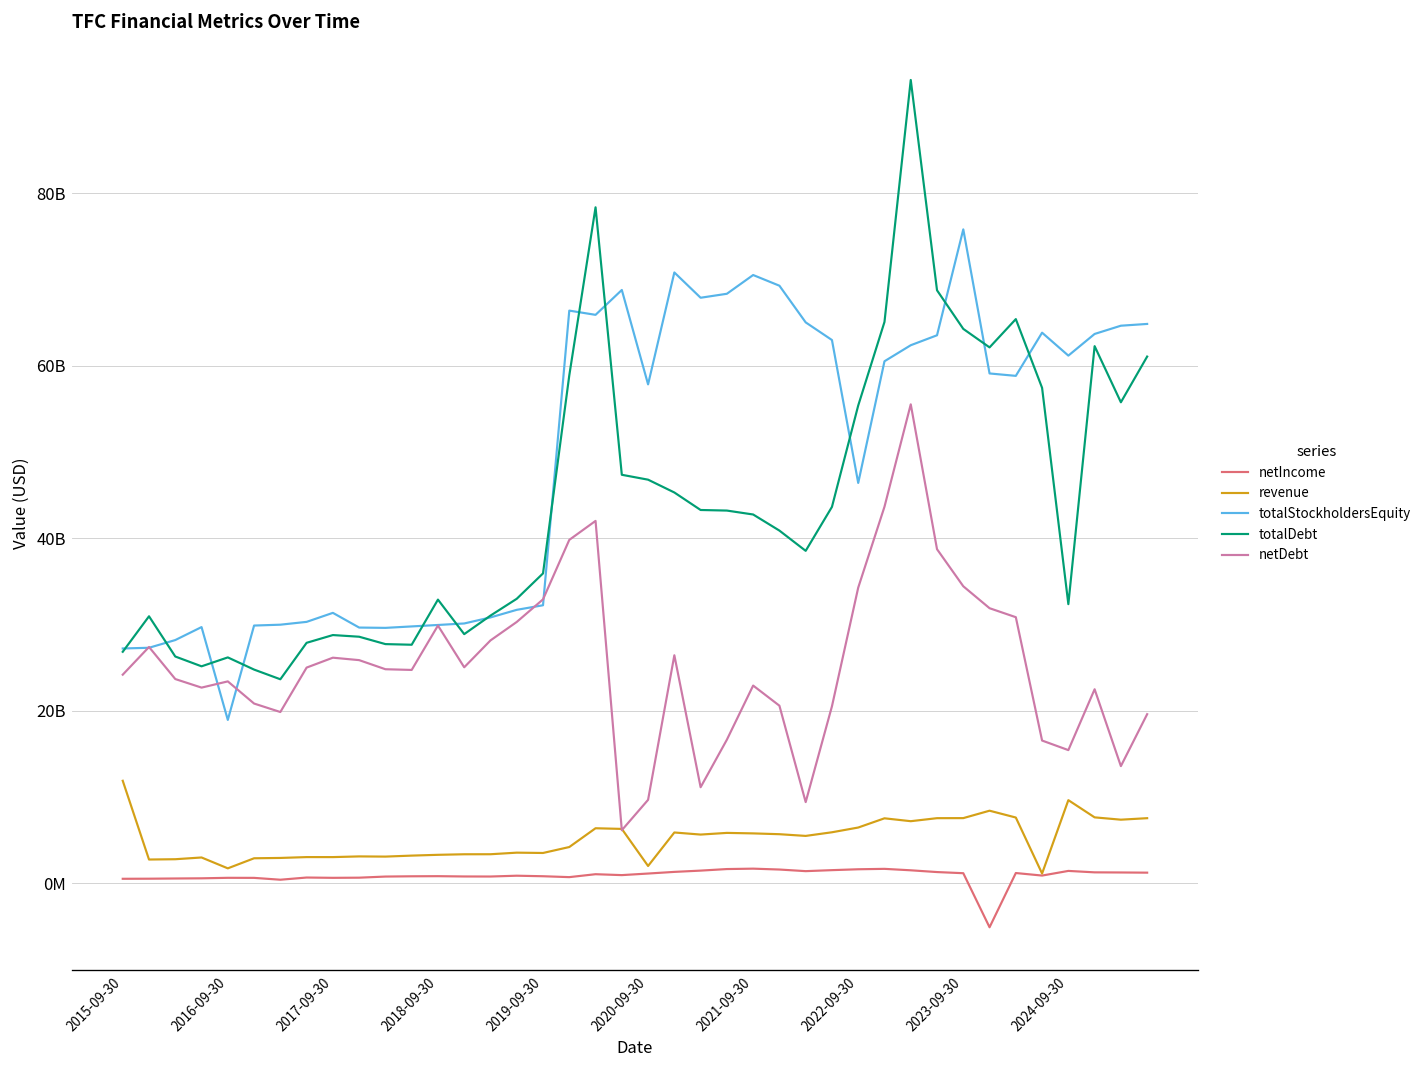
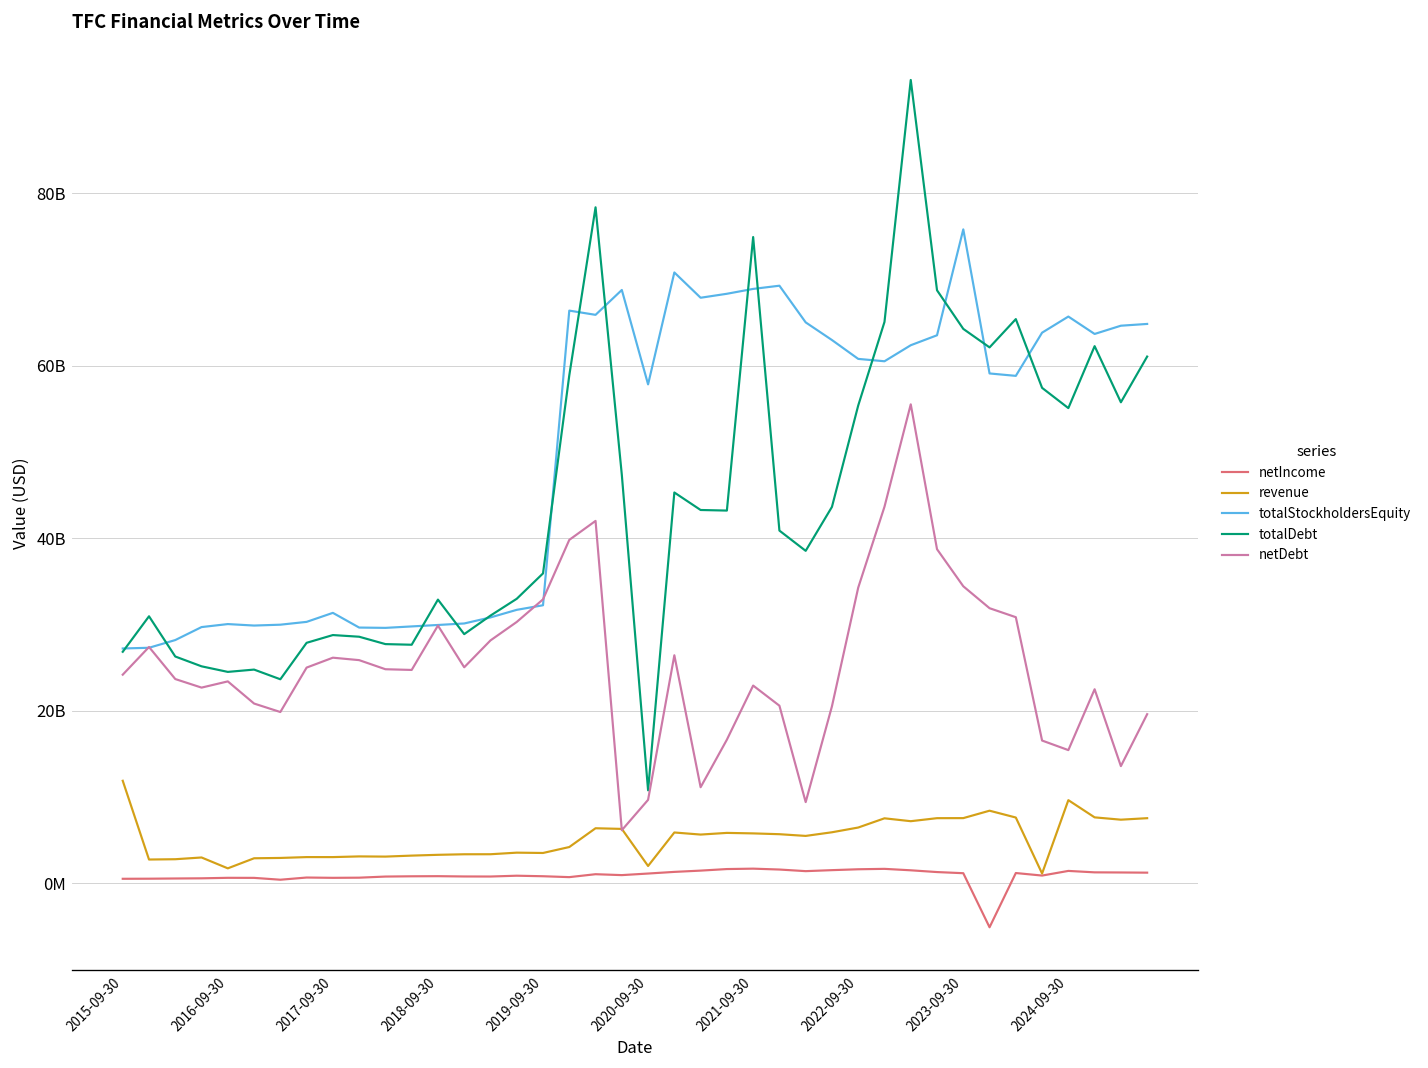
  {
    "revenue": {
      "2015-09-30": 12000000000,
      "2016-09-30": 2000000000,
      "2017-09-30": 3000000000,
      "2018-09-30": 3000000000,
      "2019-09-30": 4000000000,
      "2020-09-30": 2000000000,
      "2021-09-30": 6000000000,
      "2022-09-30": 6000000000,
      "2023-09-30": 8000000000,
      "2024-09-30": 10000000000
    },
    "totalStockholdersEquity": {
      "2015-09-30": 27000000000,
-     "2016-09-30": 19000000000,
+     "2016-09-30": 30000000000,
      "2017-09-30": 31000000000,
      "2019-09-30": 32000000000,
      "2020-09-30": 58000000000,
-     "2021-09-30": 71000000000,
-     "2022-09-30": 46000000000,
+     "2021-09-30": 69000000000,
+     "2022-09-30": 61000000000,
      "2023-09-30": 76000000000,
-     "2024-09-30": 61000000000
+     "2024-09-30": 66000000000
    },
    "totalDebt": {
      "2015-09-30": 27000000000,
-     "2016-09-30": 26000000000,
+     "2016-09-30": 25000000000,
      "2017-09-30": 29000000000,
      "2018-09-30": 33000000000,
      "2019-09-30": 36000000000,
-     "2020-09-30": 47000000000,
-     "2021-09-30": 43000000000,
+     "2020-09-30": 11000000000,
+     "2021-09-30": 75000000000,
      "2022-09-30": 55000000000,
      "2023-09-30": 64000000000,
-     "2024-09-30": 32000000000
+     "2024-09-30": 55000000000
    }
  }
